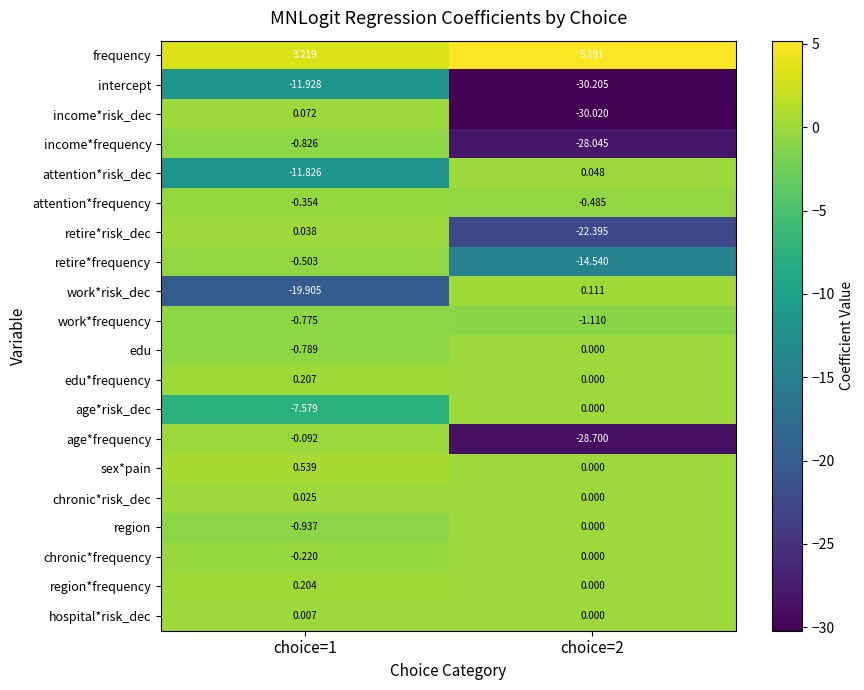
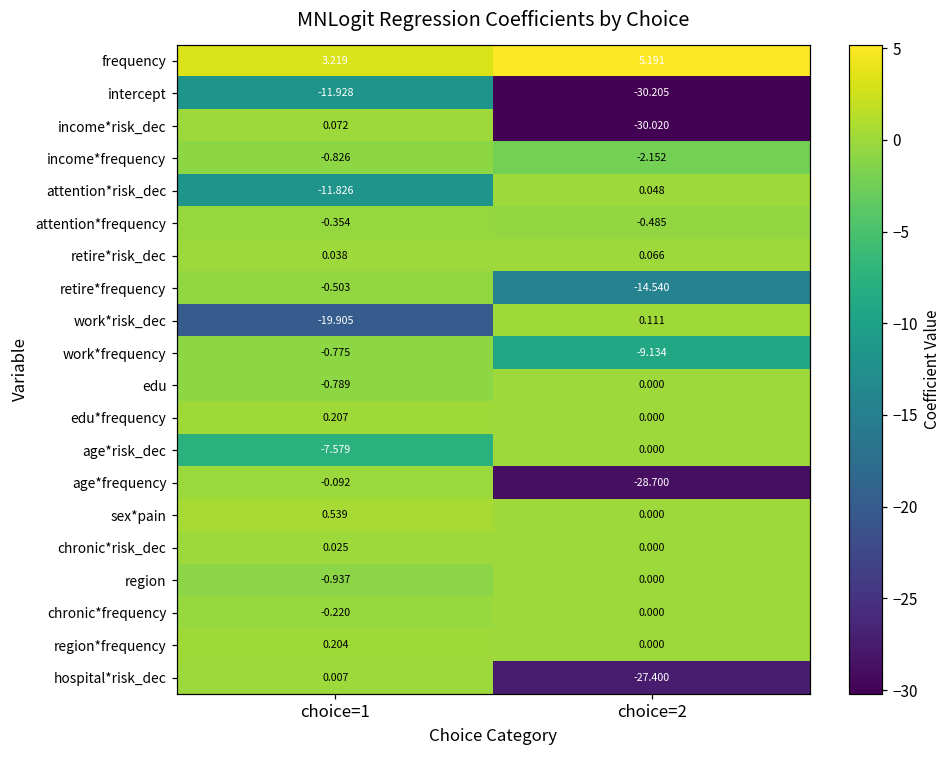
  {
    "frequency": {
      "choice=1": 3.219,
      "choice=2": 5.191
    },
    "intercept": {
      "choice=1": -11.928,
      "choice=2": -30.205
    },
    "income*risk_dec": {
      "choice=1": 0.072,
      "choice=2": -30.020
    },
    "income*frequency": {
      "choice=1": -0.826,
-     "choice=2": -28.045
+     "choice=2": -2.152
    },
    "attention*risk_dec": {
      "choice=1": -11.826,
      "choice=2": 0.048
    },
    "attention*frequency": {
      "choice=1": -0.354,
      "choice=2": -0.485
    },
    "retire*risk_dec": {
      "choice=1": 0.038,
-     "choice=2": -22.395
+     "choice=2": 0.066
    },
    "retire*frequency": {
      "choice=1": -0.503,
      "choice=2": -14.540
    },
    "work*risk_dec": {
      "choice=1": -19.905,
      "choice=2": 0.111
    },
    "work*frequency": {
      "choice=1": -0.775,
-     "choice=2": -1.110
+     "choice=2": -9.134
    },
    "edu": {
      "choice=1": -0.789,
      "choice=2": 0.000
    },
    "edu*frequency": {
      "choice=1": 0.207,
      "choice=2": 0.000
    },
    "age*risk_dec": {
      "choice=1": -7.579,
      "choice=2": 0.000
    },
    "age*frequency": {
      "choice=1": -0.092,
      "choice=2": -28.700
    },
    "sex*pain": {
      "choice=1": 0.539,
      "choice=2": 0.000
    },
    "chronic*risk_dec": {
      "choice=1": 0.025,
      "choice=2": 0.000
    },
    "region": {
      "choice=1": -0.937,
      "choice=2": 0.000
    },
    "chronic*frequency": {
      "choice=1": -0.220,
      "choice=2": 0.000
    },
    "region*frequency": {
      "choice=1": 0.204,
      "choice=2": 0.000
    },
    "hospital*risk_dec": {
      "choice=1": 0.007,
-     "choice=2": 0.000
+     "choice=2": -27.400
    }
  }
